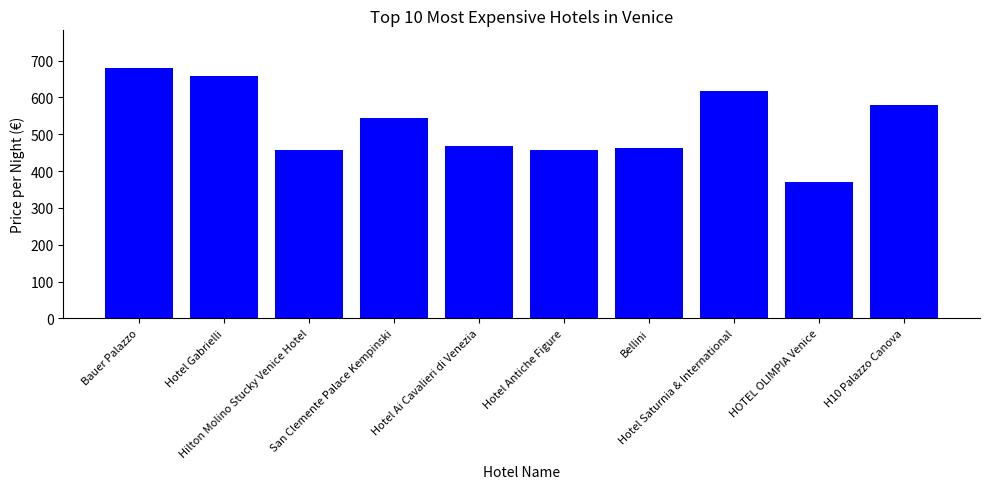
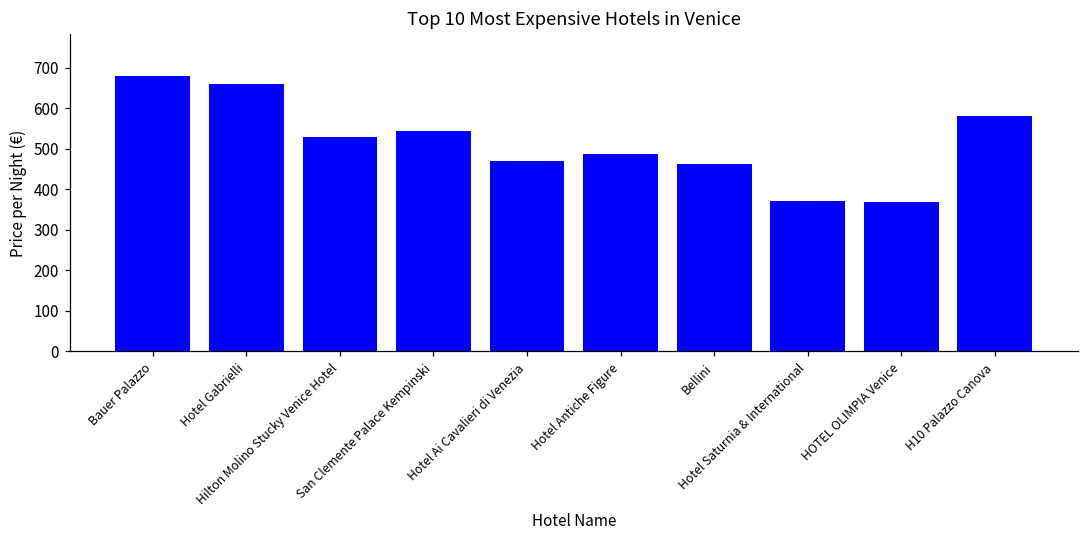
  {
    "Bauer Palazzo": 680,
    "Hotel Gabrielli": 660,
-   "Hilton Molino Stucky Venice Hotel": 460,
+   "Hilton Molino Stucky Venice Hotel": 530,
    "San Clemente Palace Kempinski": 540,
    "Hotel Ai Cavalieri di Venezia": 470,
-   "Hotel Antiche Figure": 460,
+   "Hotel Antiche Figure": 490,
    "Bellini": 460,
-   "Hotel Saturnia & International": 620,
+   "Hotel Saturnia & International": 370,
    "HOTEL OLIMPIA Venice": 370,
    "H10 Palazzo Canova": 580
  }
